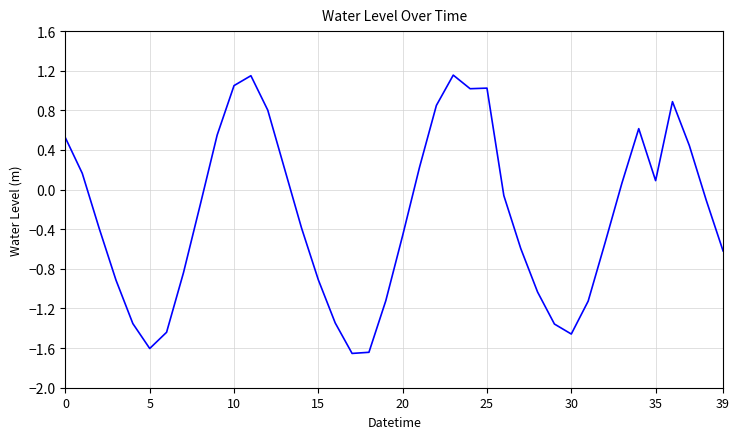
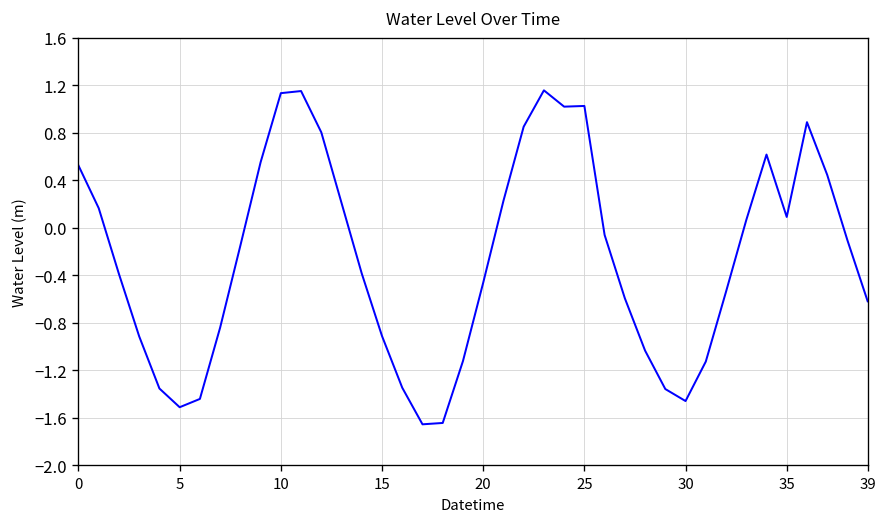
  {
    "0": 0.5,
-   "5": -1.6,
-   "10": 1.0,
+   "5": -1.5,
+   "10": 1.1,
    "15": -0.9,
    "20": -0.5,
    "25": 1.0,
    "30": -1.5,
    "35": 0.1,
    "39": -0.6
  }
